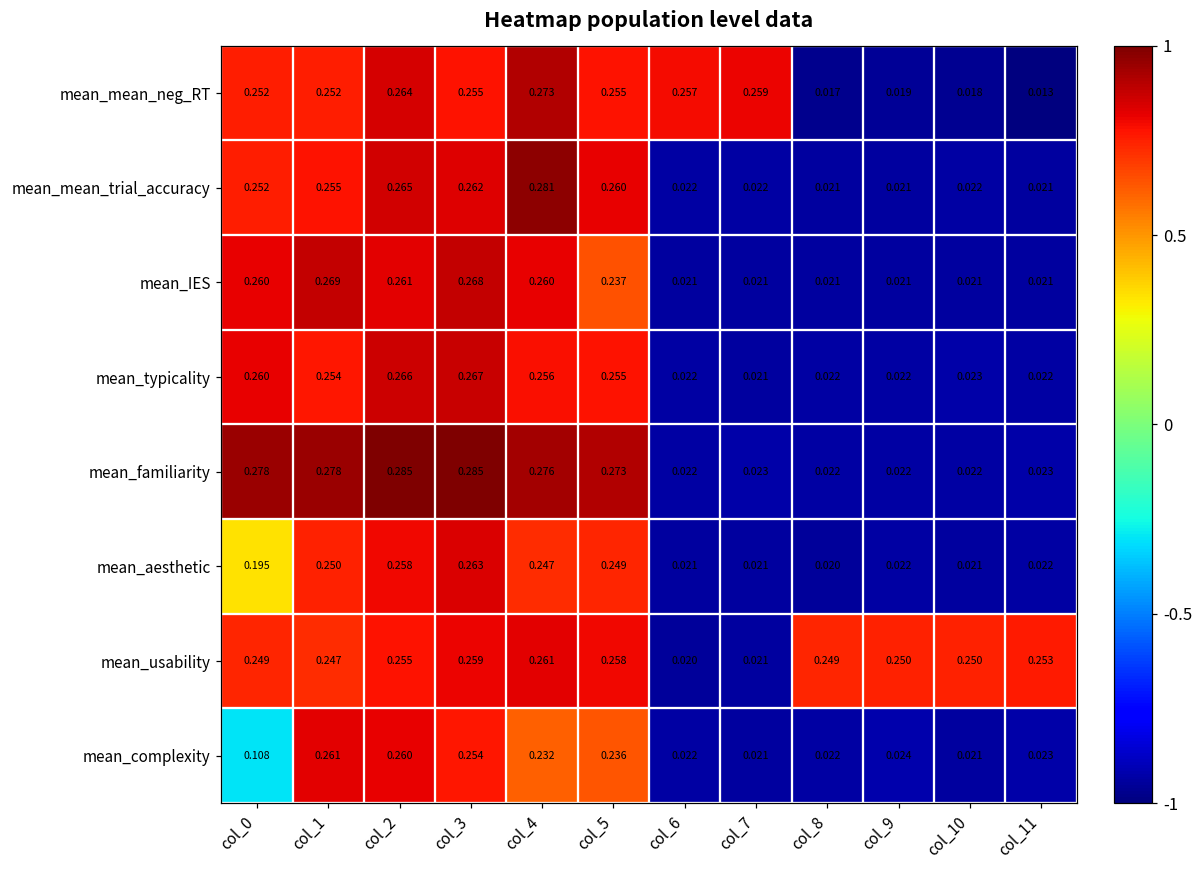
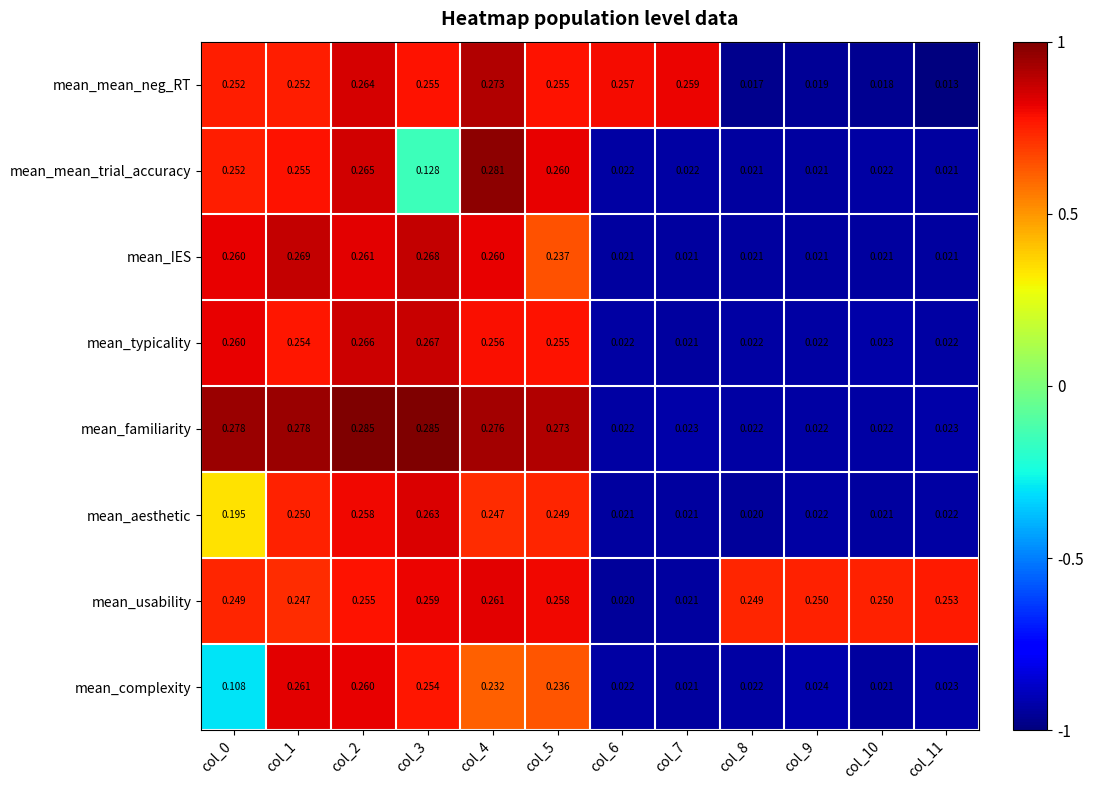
  {
    "mean_mean_neg_RT": {
      "col_0": 0.252,
      "col_1": 0.252,
      "col_2": 0.264,
      "col_3": 0.255,
      "col_4": 0.273,
      "col_5": 0.255,
      "col_6": 0.257,
      "col_7": 0.259,
      "col_8": 0.017,
      "col_9": 0.019,
      "col_10": 0.018,
      "col_11": 0.013
    },
    "mean_mean_trial_accuracy": {
      "col_0": 0.252,
      "col_1": 0.255,
      "col_2": 0.265,
-     "col_3": 0.262,
+     "col_3": 0.128,
      "col_4": 0.281,
      "col_5": 0.260,
      "col_6": 0.022,
      "col_7": 0.022,
      "col_8": 0.021,
      "col_9": 0.021,
      "col_10": 0.022,
      "col_11": 0.021
    },
    "mean_IES": {
      "col_0": 0.260,
      "col_1": 0.269,
      "col_2": 0.261,
      "col_3": 0.268,
      "col_4": 0.260,
      "col_5": 0.237,
      "col_6": 0.021,
      "col_7": 0.021,
      "col_8": 0.021,
      "col_9": 0.021,
      "col_10": 0.021,
      "col_11": 0.021
    },
    "mean_typicality": {
      "col_0": 0.260,
      "col_1": 0.254,
      "col_2": 0.266,
      "col_3": 0.267,
      "col_4": 0.256,
      "col_5": 0.255,
      "col_6": 0.022,
      "col_7": 0.021,
      "col_8": 0.022,
      "col_9": 0.022,
      "col_10": 0.023,
      "col_11": 0.022
    },
    "mean_familiarity": {
      "col_0": 0.278,
      "col_1": 0.278,
      "col_2": 0.285,
      "col_3": 0.285,
      "col_4": 0.276,
      "col_5": 0.273,
      "col_6": 0.022,
      "col_7": 0.023,
      "col_8": 0.022,
      "col_9": 0.022,
      "col_10": 0.022,
      "col_11": 0.023
    },
    "mean_aesthetic": {
      "col_0": 0.195,
      "col_1": 0.250,
      "col_2": 0.258,
      "col_3": 0.263,
      "col_4": 0.247,
      "col_5": 0.249,
      "col_6": 0.021,
      "col_7": 0.021,
      "col_8": 0.020,
      "col_9": 0.022,
      "col_10": 0.021,
      "col_11": 0.022
    },
    "mean_usability": {
      "col_0": 0.249,
      "col_1": 0.247,
      "col_2": 0.255,
      "col_3": 0.259,
      "col_4": 0.261,
      "col_5": 0.258,
      "col_6": 0.020,
      "col_7": 0.021,
      "col_8": 0.249,
      "col_9": 0.250,
      "col_10": 0.250,
      "col_11": 0.253
    },
    "mean_complexity": {
      "col_0": 0.108,
      "col_1": 0.261,
      "col_2": 0.260,
      "col_3": 0.254,
      "col_4": 0.232,
      "col_5": 0.236,
      "col_6": 0.022,
      "col_7": 0.021,
      "col_8": 0.022,
      "col_9": 0.024,
      "col_10": 0.021,
      "col_11": 0.023
    }
  }
